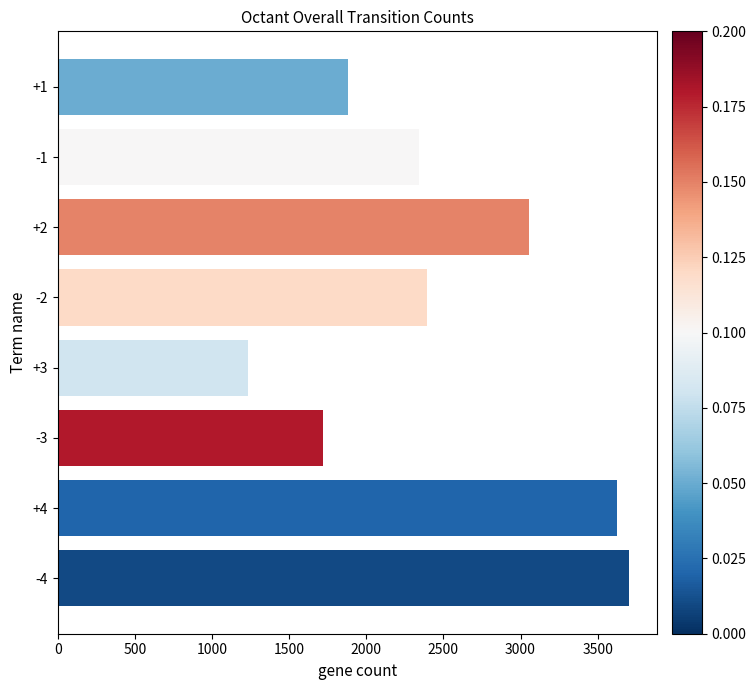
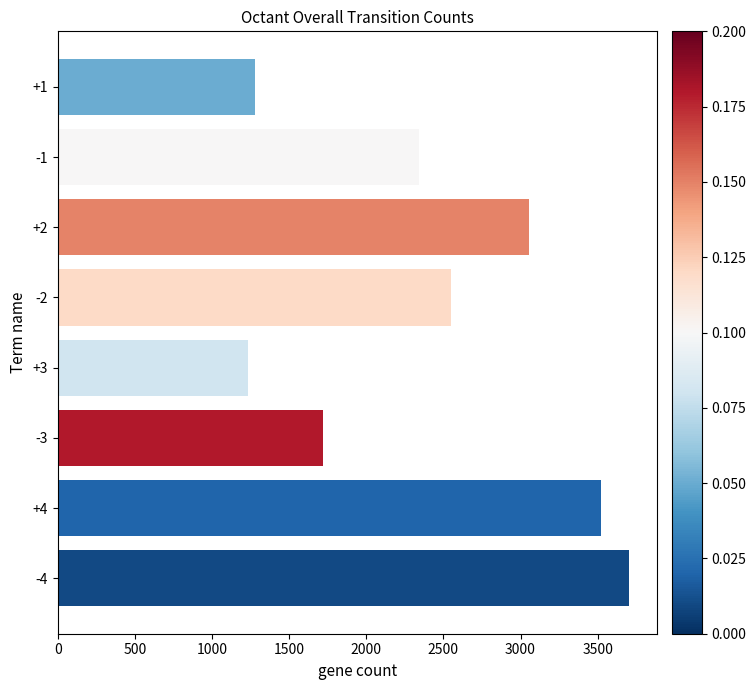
  {
-   "+1": 1880,
+   "+1": 1280,
    "-1": 2340,
    "+2": 3050,
-   "-2": 2390,
+   "-2": 2550,
    "+3": 1230,
    "-3": 1720,
-   "+4": 3620,
+   "+4": 3520,
    "-4": 3700
  }
